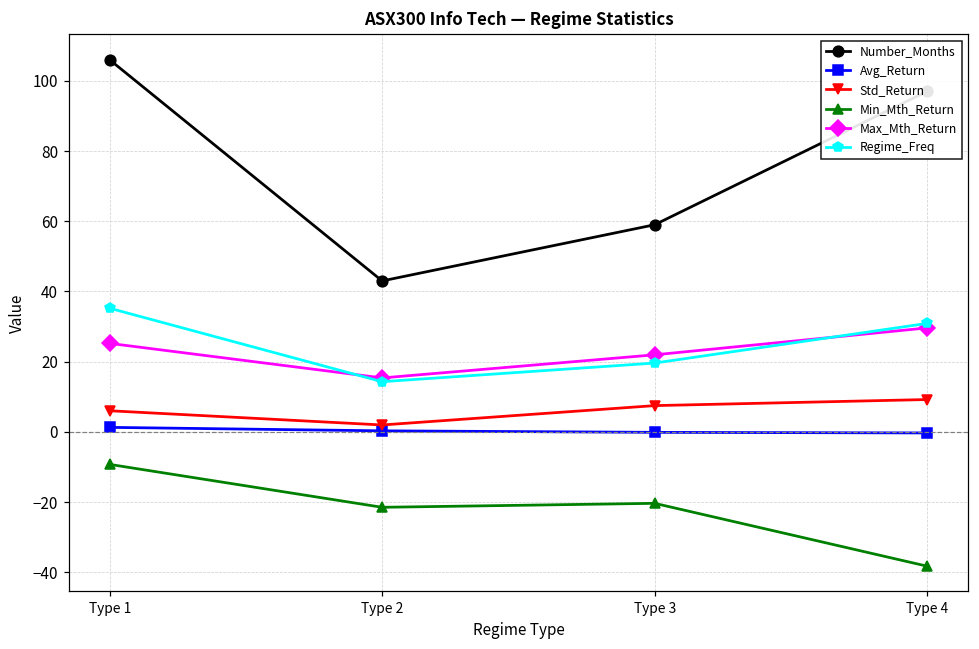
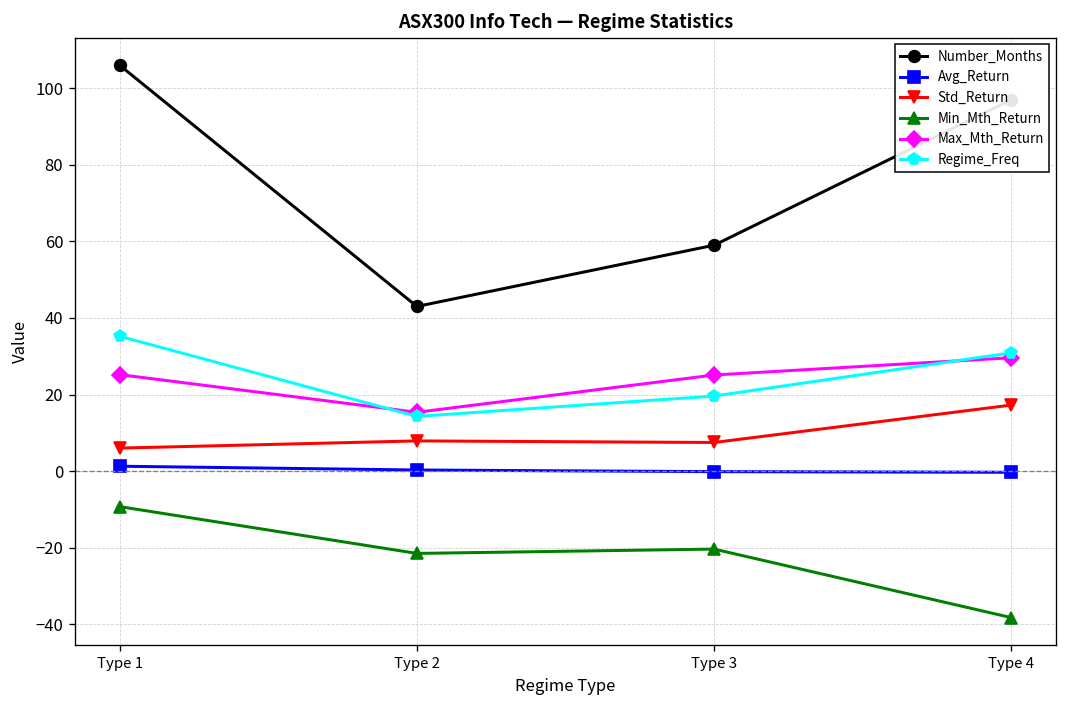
  {
    "Number_Months": {
      "Type 1": 106,
      "Type 2": 43,
      "Type 3": 59
    },
    "Avg_Return": {
      "Type 1": 1,
      "Type 2": 0,
      "Type 3": 0,
      "Type 4": 0
    },
    "Std_Return": {
      "Type 1": 6,
-     "Type 2": 2,
+     "Type 2": 8,
      "Type 3": 7,
-     "Type 4": 9
+     "Type 4": 17
    },
    "Min_Mth_Return": {
      "Type 1": -9,
      "Type 2": -21,
      "Type 3": -20,
      "Type 4": -38
    },
    "Max_Mth_Return": {
      "Type 1": 25,
      "Type 2": 15,
-     "Type 3": 22,
+     "Type 3": 25,
      "Type 4": 30
    },
    "Regime_Freq": {
      "Type 1": 35,
      "Type 2": 14,
      "Type 3": 20,
      "Type 4": 31
    }
  }
